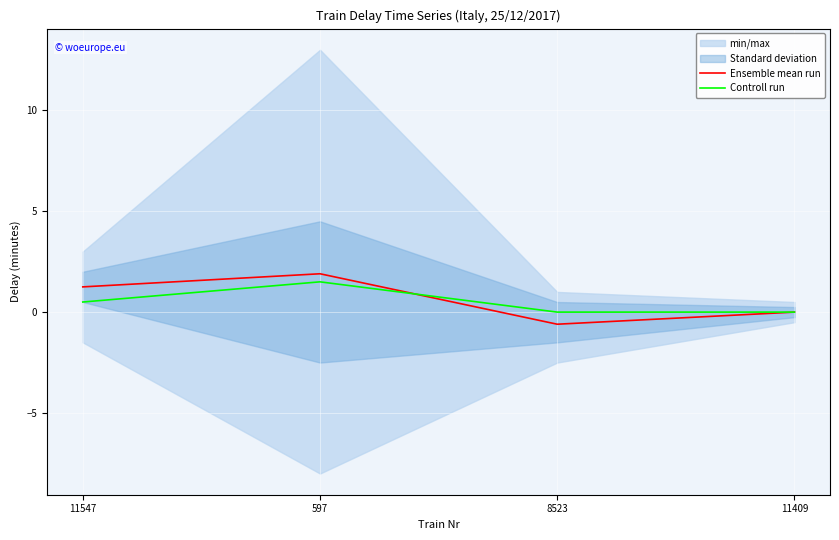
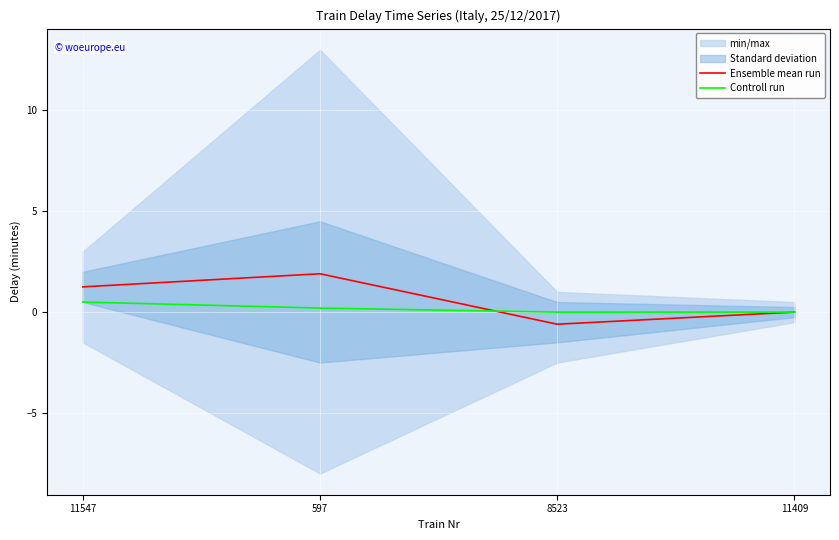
  {
    "Ensemble mean run": {
      "11547": 1.3,
      "597": 1.9,
      "8523": -0.6
    },
    "Controll run": {
      "11547": 0.5,
-     "597": 1.5,
+     "597": 0.2,
      "8523": 0.0
    }
  }
